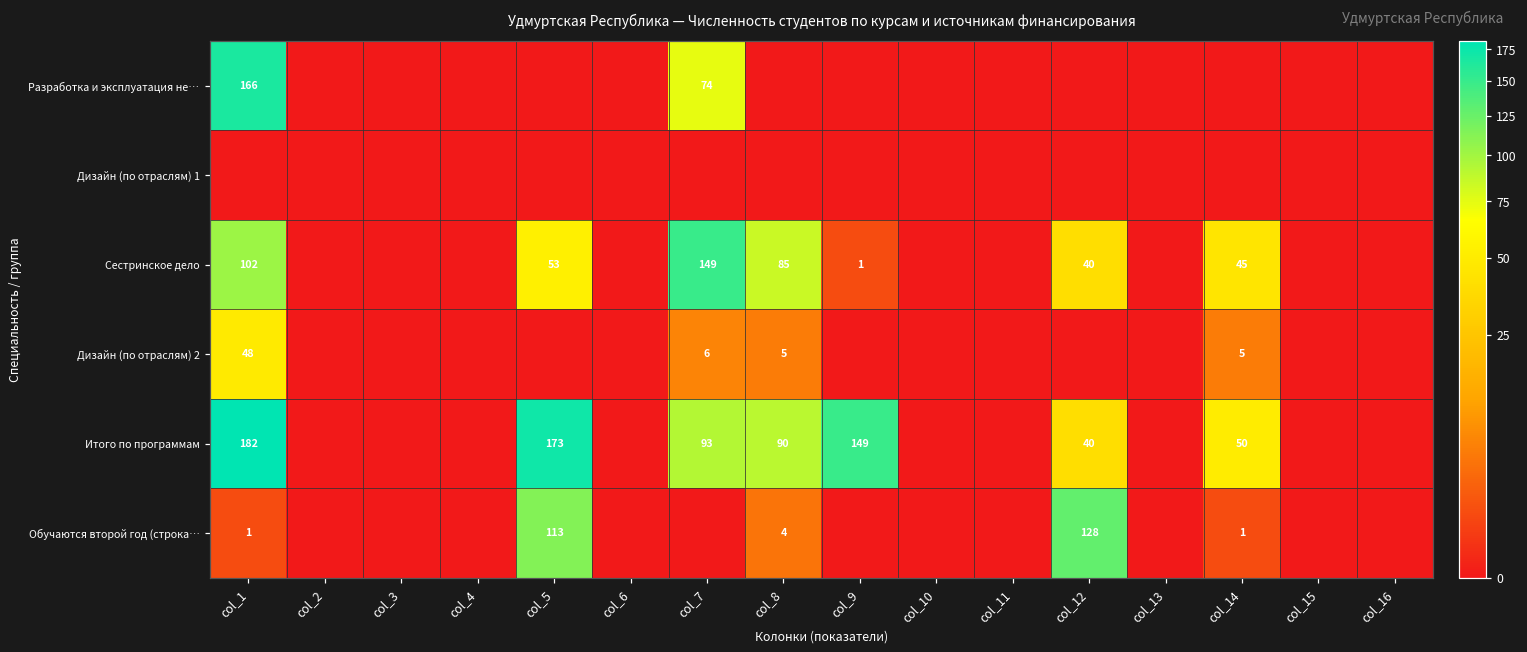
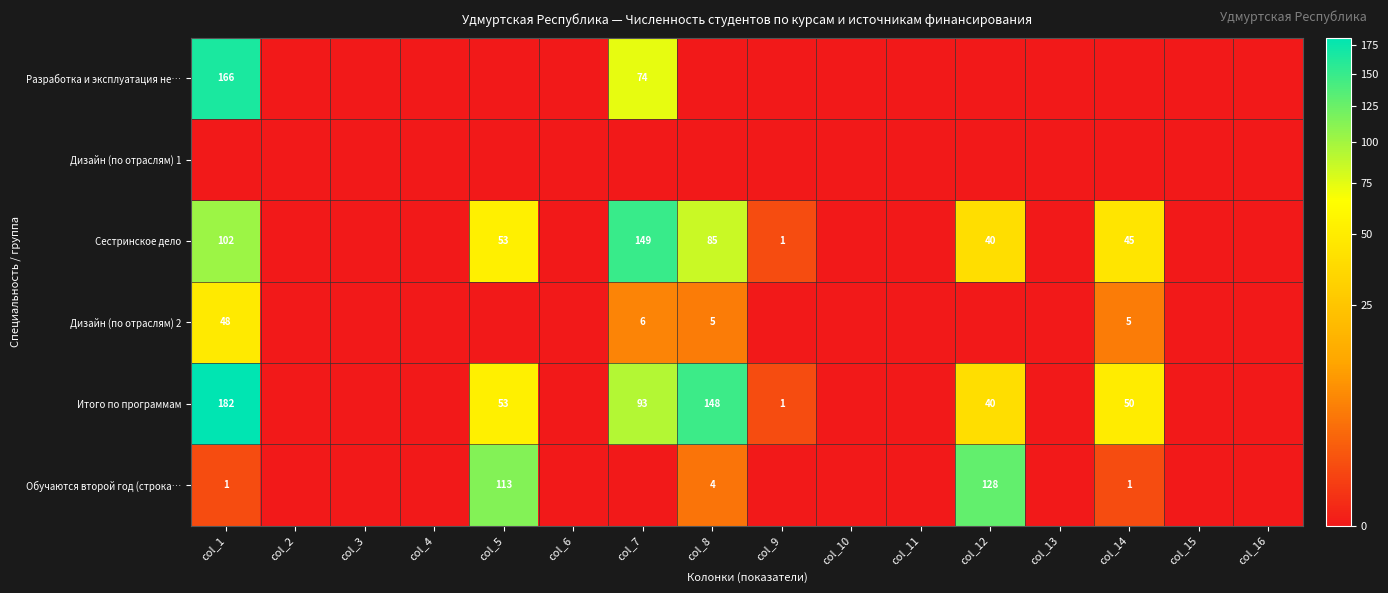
  {
    "Разработка и эксплуатация не…": {
      "col_1": 166,
      "col_7": 74
    },
    "Сестринское дело": {
      "col_1": 102,
      "col_5": 53,
      "col_7": 149,
      "col_8": 85,
      "col_9": 1,
      "col_12": 40,
      "col_14": 45
    },
    "Дизайн (по отраслям) 2": {
      "col_1": 48,
      "col_7": 6,
      "col_8": 5,
      "col_14": 5
    },
    "Итого по программам": {
      "col_1": 182,
-     "col_5": 173,
+     "col_5": 53,
      "col_7": 93,
-     "col_8": 90,
-     "col_9": 149,
+     "col_8": 148,
+     "col_9": 1,
      "col_12": 40,
      "col_14": 50
    },
    "Обучаются второй год (строка…": {
      "col_1": 1,
      "col_5": 113,
      "col_8": 4,
      "col_12": 128,
      "col_14": 1
    }
  }
